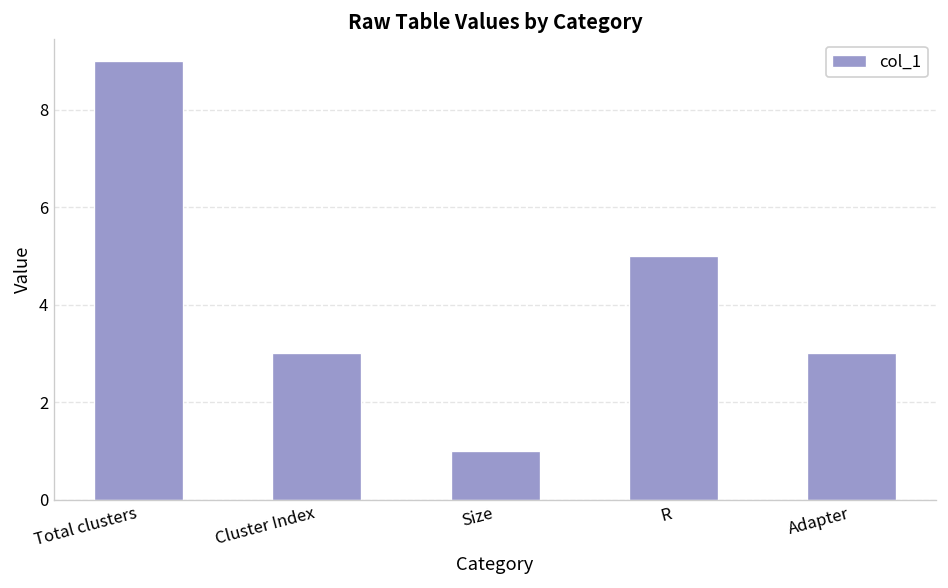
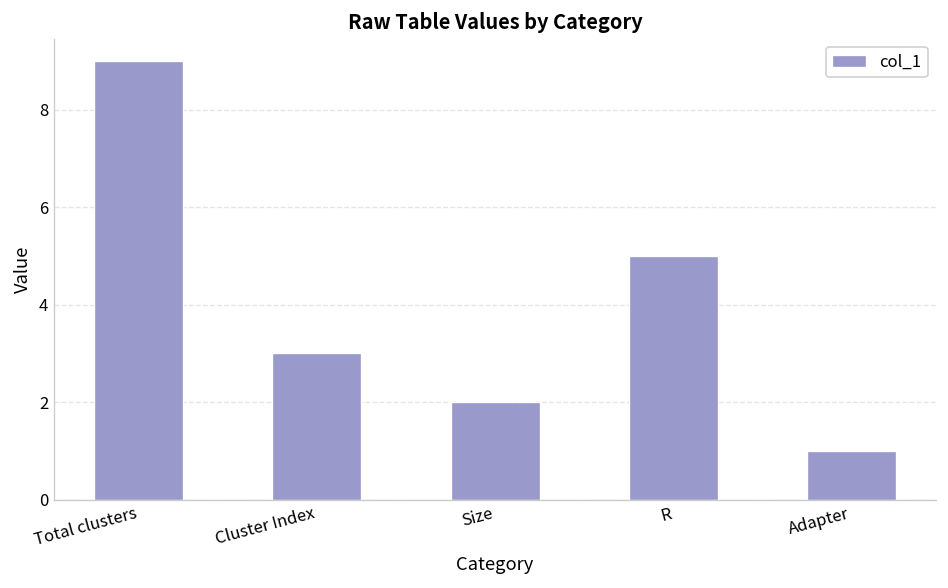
  {
    "Total clusters": 9,
    "Cluster Index": 3,
-   "Size": 1,
+   "Size": 2,
    "R": 5,
-   "Adapter": 3
+   "Adapter": 1
  }
